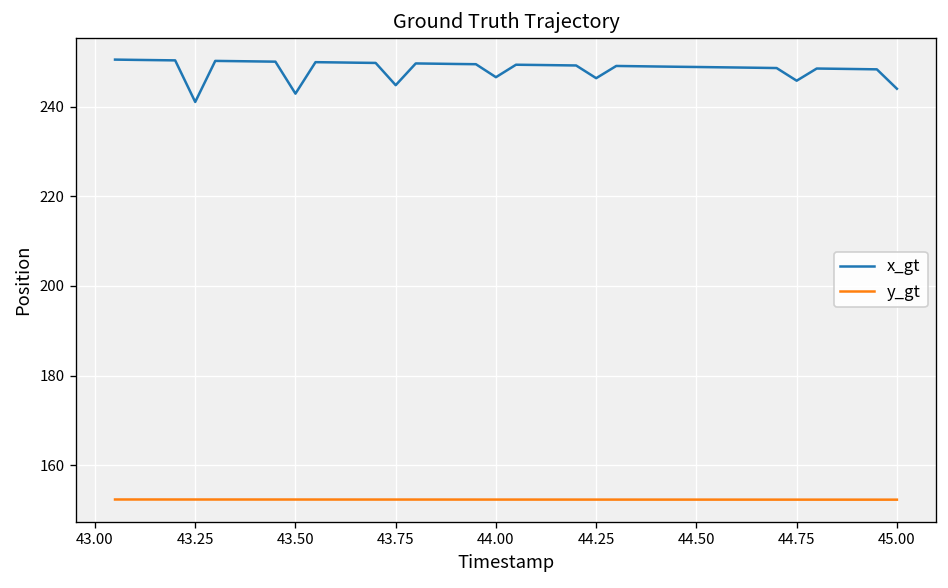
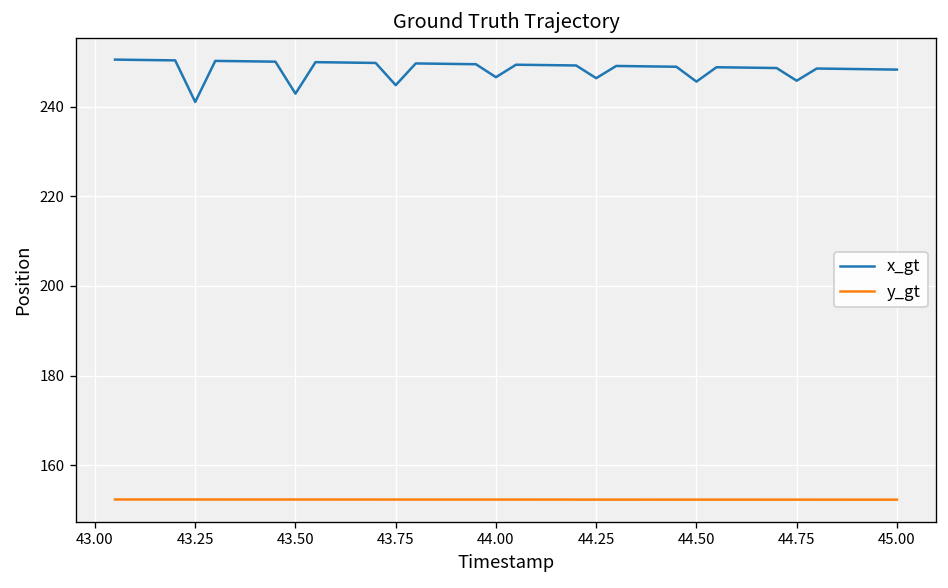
  {
    "x_gt": {
      "43.25": 241,
      "43.50": 243,
      "43.75": 245,
      "44.00": 247,
      "44.25": 246,
-     "44.50": 249,
+     "44.50": 246,
      "44.75": 246,
-     "45.00": 244
+     "45.00": 248
    },
    "y_gt": {
      "43.25": 152,
      "43.50": 152,
      "43.75": 152,
      "44.00": 152,
      "44.25": 152,
      "44.50": 152,
      "44.75": 152,
      "45.00": 152
    }
  }
